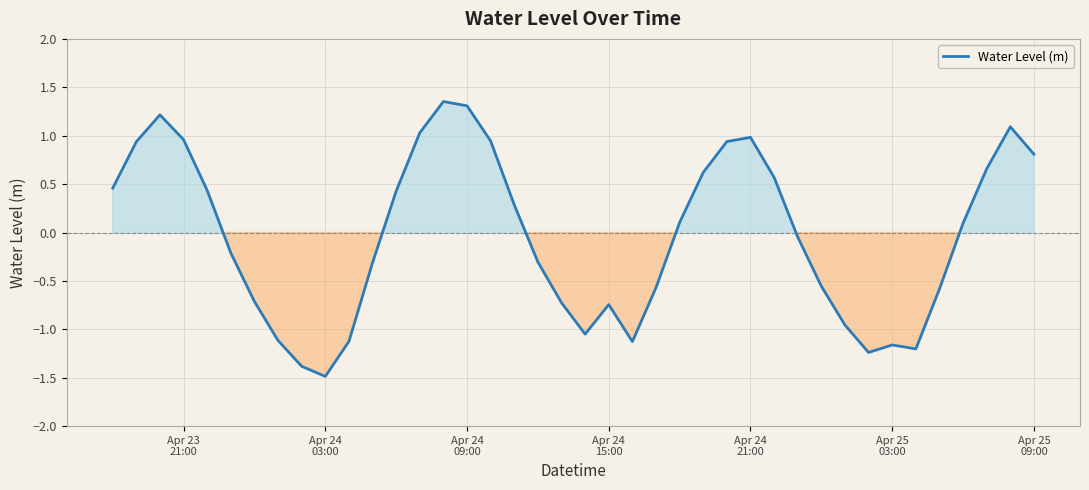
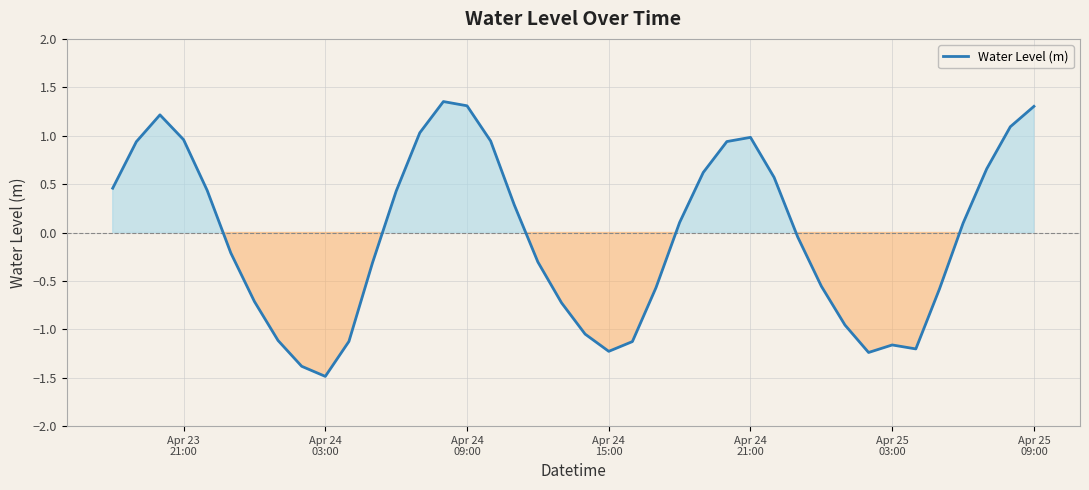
  {
    "Apr 23 21:00": 1.0,
    "Apr 24 03:00": -1.5,
    "Apr 24 09:00": 1.3,
-   "Apr 24 15:00": -0.7,
+   "Apr 24 15:00": -1.2,
    "Apr 24 21:00": 1.0,
    "Apr 25 03:00": -1.2,
-   "Apr 25 09:00": 0.8
+   "Apr 25 09:00": 1.3
  }
